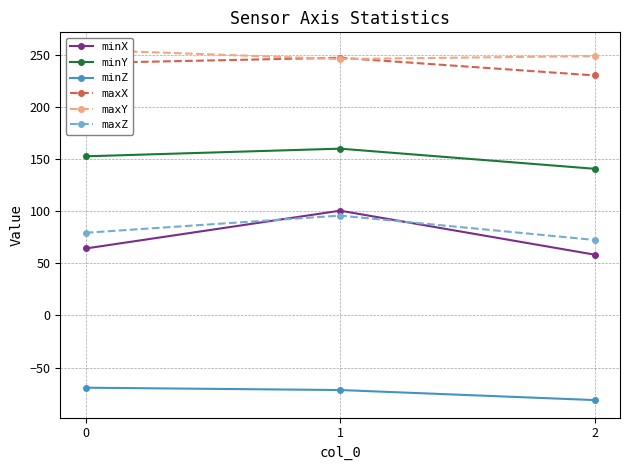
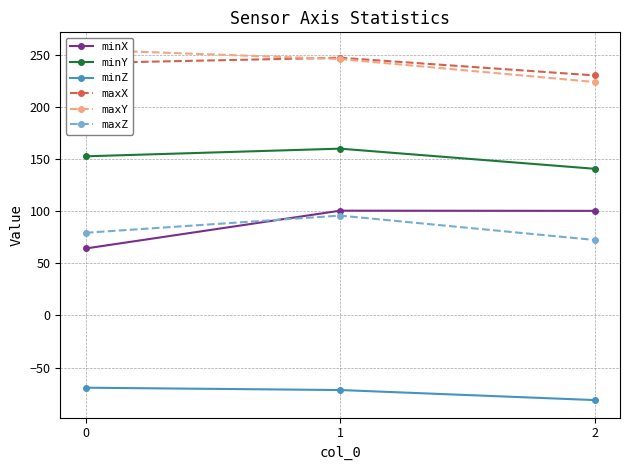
  {
    "minX": {
      "0": 64,
      "1": 101,
-     "2": 58
+     "2": 100
    },
    "minY": {
      "0": 153,
      "1": 160,
      "2": 141
    },
    "maxX": {
      "2": 230
    },
    "maxY": {
-     "2": 249
+     "2": 224
    }
  }
